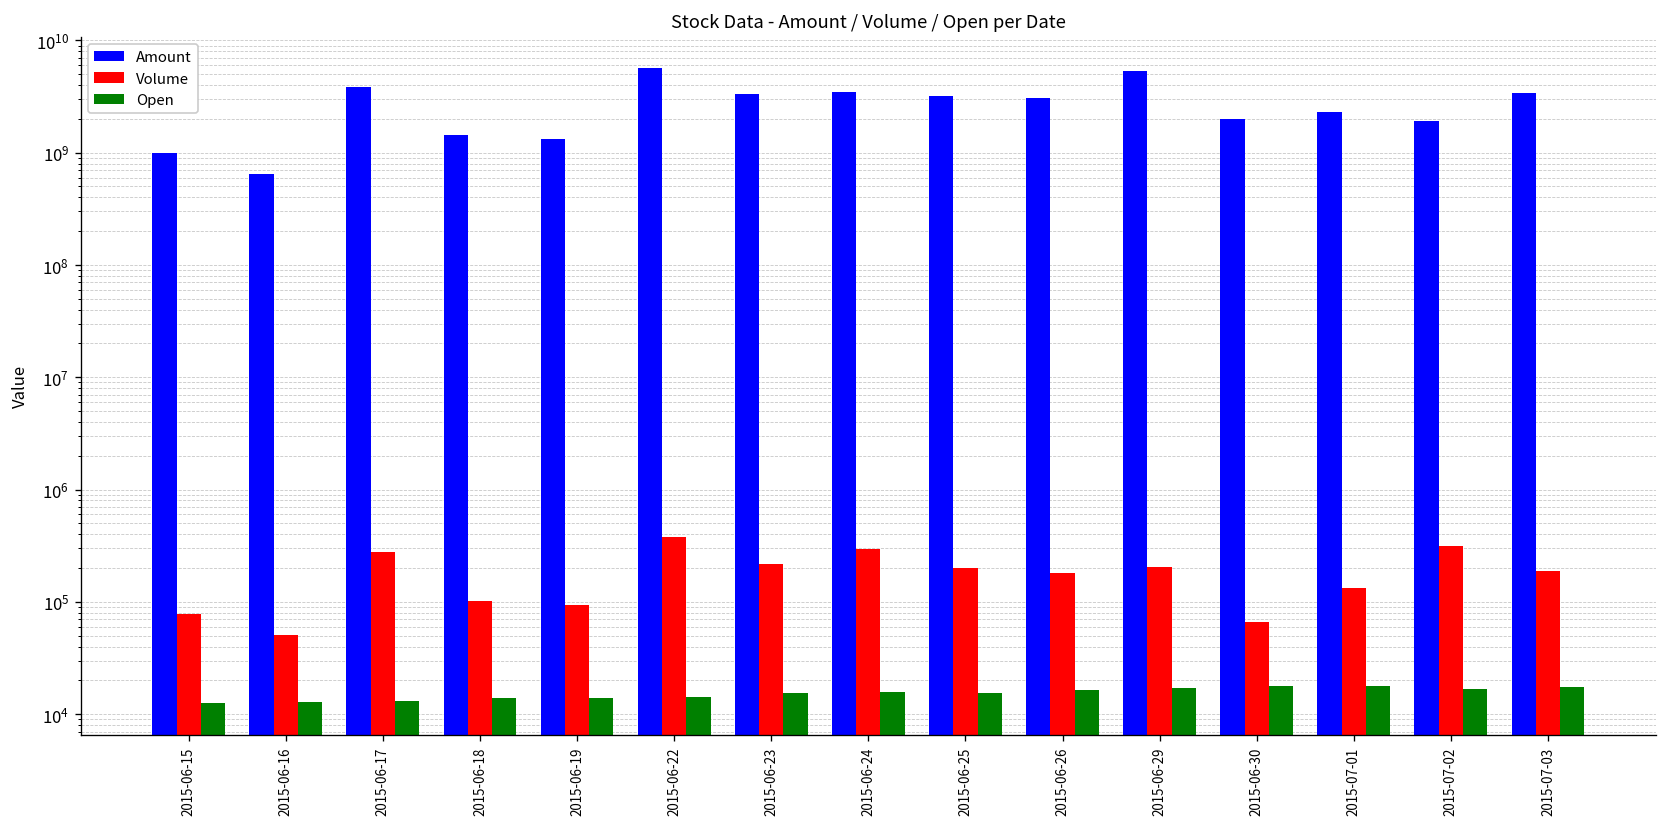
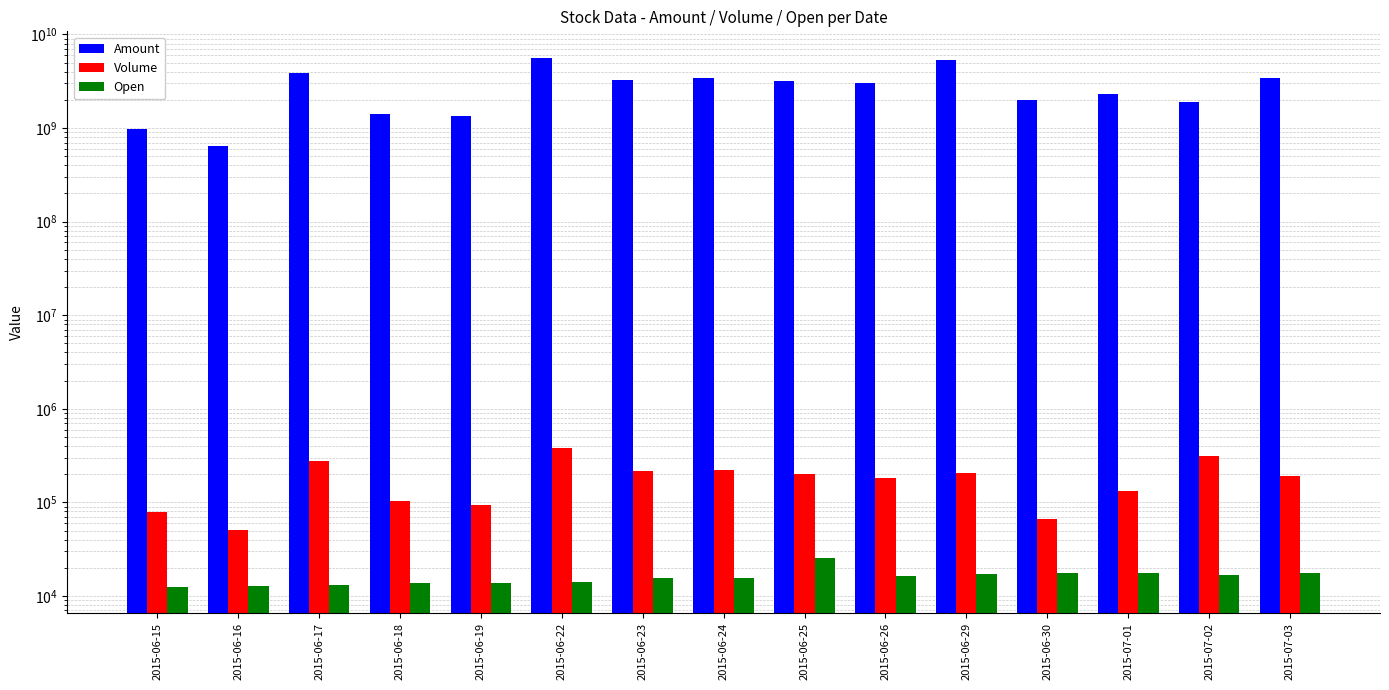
  {
    "Amount": {
      "2015-06-15": 1000000000,
      "2015-06-16": 600000000,
      "2015-06-17": 3900000000,
      "2015-06-18": 1400000000,
      "2015-06-19": 1300000000,
      "2015-06-22": 6000000000,
      "2015-06-23": 3300000000,
      "2015-06-24": 3500000000,
      "2015-06-25": 3200000000,
      "2015-06-26": 3100000000,
      "2015-06-29": 5000000000,
      "2015-06-30": 2000000000,
      "2015-07-01": 2300000000,
      "2015-07-02": 1900000000,
      "2015-07-03": 3400000000
    },
    "Volume": {
      "2015-06-15": 80000,
      "2015-06-16": 50000,
      "2015-06-17": 280000,
      "2015-06-18": 100000,
      "2015-06-19": 90000,
      "2015-06-22": 380000,
      "2015-06-23": 220000,
-     "2015-06-24": 290000,
+     "2015-06-24": 220000,
      "2015-06-25": 200000,
      "2015-06-26": 180000,
      "2015-06-29": 210000,
      "2015-06-30": 70000,
      "2015-07-01": 130000,
      "2015-07-02": 310000,
      "2015-07-03": 190000
    },
    "Open": {
      "2015-06-15": 13000,
      "2015-06-16": 13000,
      "2015-06-17": 13000,
      "2015-06-18": 14000,
      "2015-06-19": 14000,
      "2015-06-22": 14000,
      "2015-06-23": 15000,
      "2015-06-24": 16000,
-     "2015-06-25": 16000,
+     "2015-06-25": 26000,
      "2015-06-26": 16000,
      "2015-06-29": 17000,
      "2015-06-30": 18000,
      "2015-07-01": 18000,
      "2015-07-02": 17000,
      "2015-07-03": 18000
    }
  }
